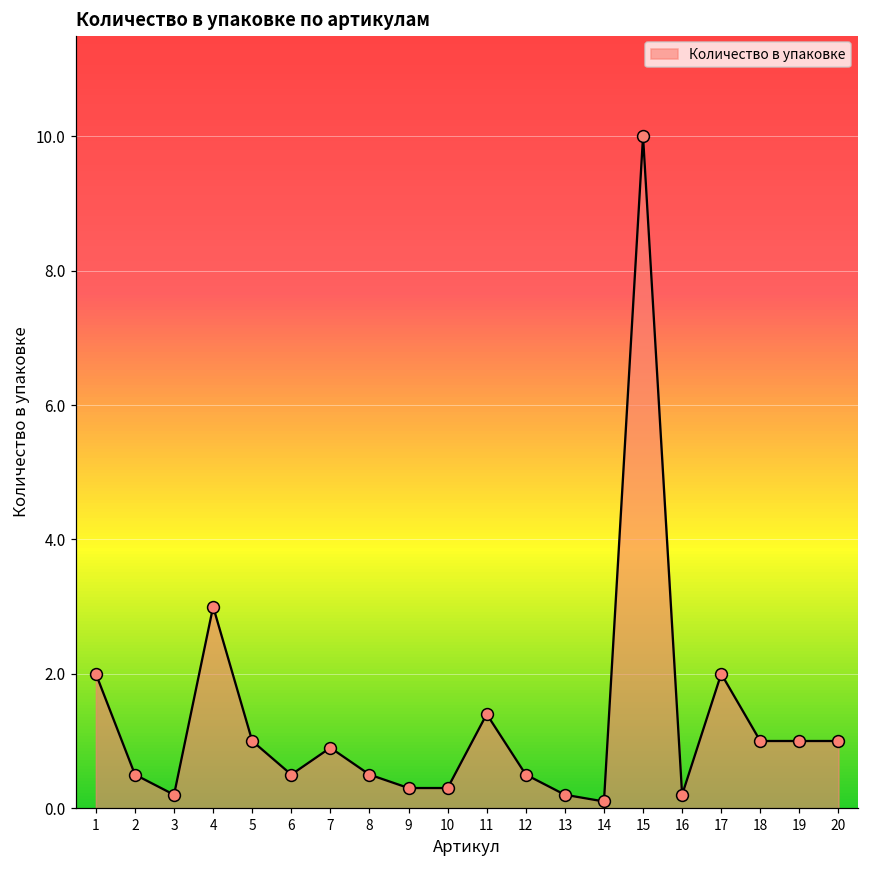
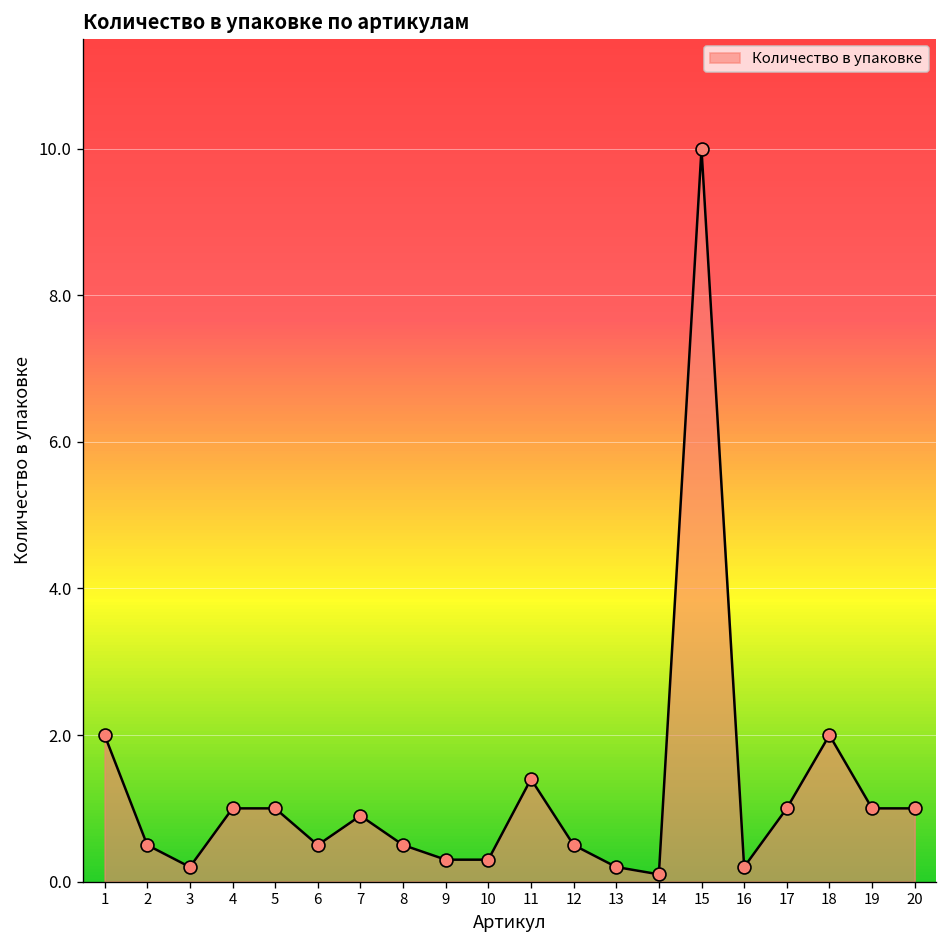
  {
    "1": 2,
    "2": 0.5,
    "3": 0.2,
-   "4": 3,
+   "4": 1,
    "5": 1,
    "6": 0.5,
    "7": 0.9,
    "8": 0.5,
    "9": 0.3,
    "10": 0.3,
    "11": 1.4,
    "12": 0.5,
    "13": 0.2,
    "14": 0.1,
    "15": 10,
    "16": 0.2,
-   "17": 2,
-   "18": 1,
+   "17": 1,
+   "18": 2,
    "19": 1,
    "20": 1
  }
